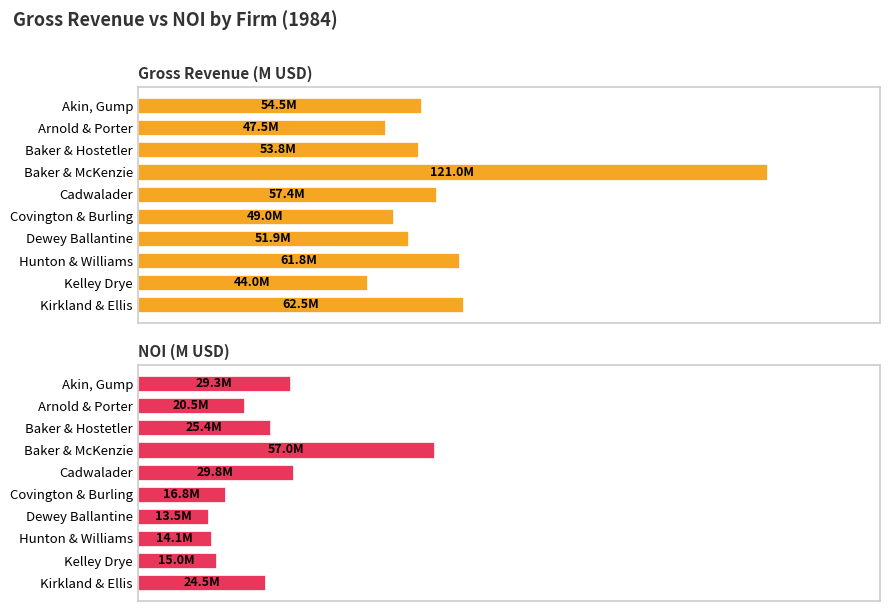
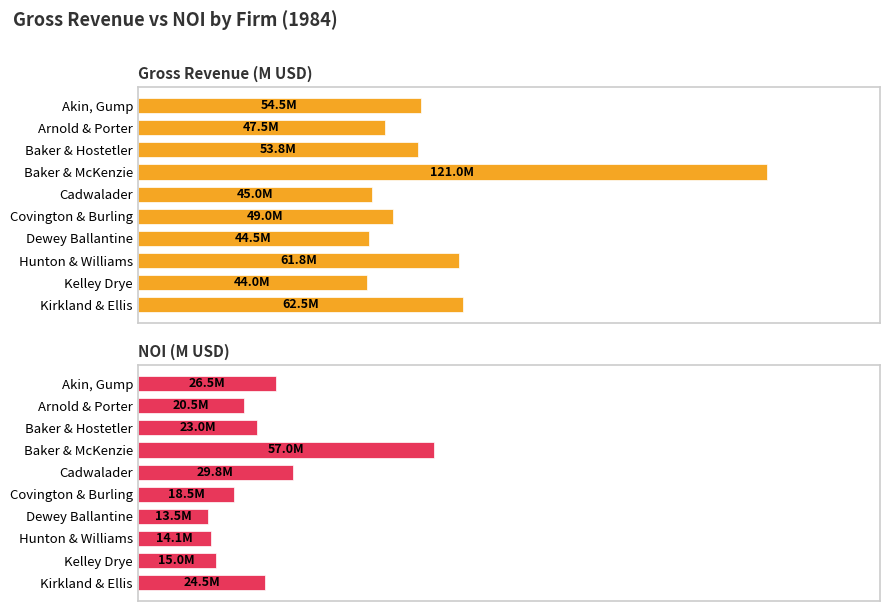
  {
    "Gross Revenue (M USD)": {
      "Akin, Gump": "54.5M",
      "Arnold & Porter": "47.5M",
      "Baker & Hostetler": "53.8M",
      "Baker & McKenzie": "121.0M",
-     "Cadwalader": "57.4M",
+     "Cadwalader": "45.0M",
      "Covington & Burling": "49.0M",
-     "Dewey Ballantine": "51.9M",
+     "Dewey Ballantine": "44.5M",
      "Hunton & Williams": "61.8M",
      "Kelley Drye": "44.0M",
      "Kirkland & Ellis": "62.5M"
    },
    "NOI (M USD)": {
-     "Akin, Gump": "29.3M",
+     "Akin, Gump": "26.5M",
      "Arnold & Porter": "20.5M",
-     "Baker & Hostetler": "25.4M",
+     "Baker & Hostetler": "23.0M",
      "Baker & McKenzie": "57.0M",
      "Cadwalader": "29.8M",
-     "Covington & Burling": "16.8M",
+     "Covington & Burling": "18.5M",
      "Dewey Ballantine": "13.5M",
      "Hunton & Williams": "14.1M",
      "Kelley Drye": "15.0M",
      "Kirkland & Ellis": "24.5M"
    }
  }
